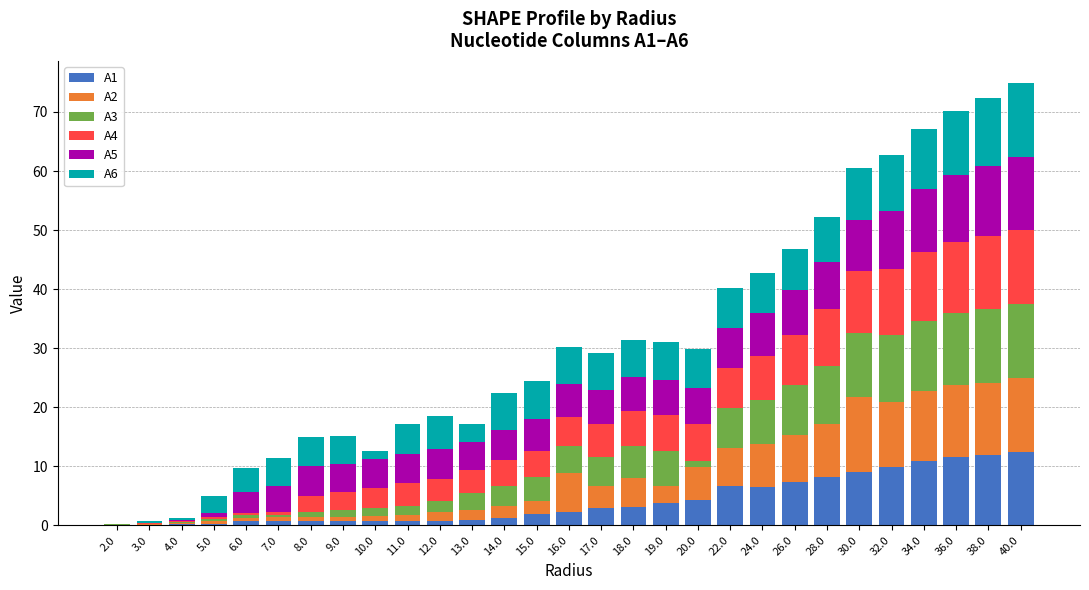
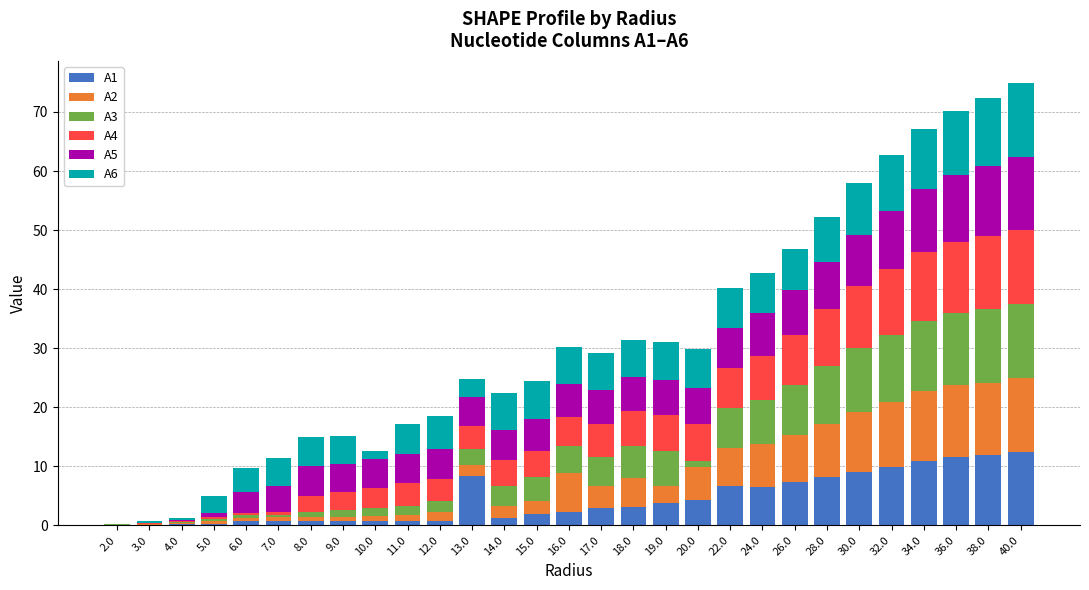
  {
    "A1": {
      "6.0": 1,
      "7.0": 1,
      "8.0": 1,
      "9.0": 1,
      "10.0": 1,
      "11.0": 1,
      "12.0": 1,
-     "13.0": 1,
+     "13.0": 8,
      "14.0": 1,
      "15.0": 2,
      "16.0": 2,
      "17.0": 3,
      "18.0": 3,
      "19.0": 4,
      "20.0": 4,
      "22.0": 7,
      "24.0": 6,
      "26.0": 7,
      "28.0": 8,
      "30.0": 9,
      "32.0": 10,
      "34.0": 11,
      "36.0": 12,
      "38.0": 12,
      "40.0": 12
    },
    "A2": {
      "5.0": 0,
      "6.0": 1,
      "7.0": 1,
      "8.0": 1,
      "9.0": 1,
      "10.0": 1,
      "11.0": 1,
      "12.0": 1,
      "13.0": 2,
      "14.0": 2,
      "15.0": 2,
      "16.0": 7,
      "17.0": 4,
      "18.0": 5,
      "19.0": 3,
      "20.0": 6,
      "22.0": 6,
      "24.0": 7,
      "26.0": 8,
      "28.0": 9,
-     "30.0": 13,
+     "30.0": 10,
      "32.0": 11,
      "34.0": 12,
      "36.0": 12,
      "38.0": 12,
      "40.0": 12
    },
    "A3": {
      "6.0": 0,
      "7.0": 0,
      "8.0": 1,
      "9.0": 1,
      "10.0": 1,
      "11.0": 2,
      "12.0": 2,
      "13.0": 3,
      "14.0": 3,
      "15.0": 4,
      "16.0": 5,
      "17.0": 5,
      "18.0": 5,
      "19.0": 6,
      "20.0": 1,
      "22.0": 7,
      "24.0": 8,
      "26.0": 9,
      "28.0": 10,
      "30.0": 11,
      "32.0": 11,
      "34.0": 12,
      "36.0": 12,
      "38.0": 12,
      "40.0": 12
    },
    "A4": {
      "6.0": 0,
      "7.0": 1,
      "8.0": 3,
      "9.0": 3,
      "10.0": 3,
      "11.0": 4,
      "12.0": 4,
      "13.0": 4,
      "14.0": 4,
      "15.0": 4,
      "16.0": 5,
      "17.0": 6,
      "18.0": 6,
      "19.0": 6,
      "20.0": 6,
      "22.0": 7,
      "24.0": 7,
      "26.0": 8,
      "28.0": 10,
      "30.0": 10,
      "32.0": 11,
      "34.0": 12,
      "36.0": 12,
      "38.0": 12,
      "40.0": 12
    },
    "A5": {
      "5.0": 1,
      "6.0": 4,
      "7.0": 4,
      "8.0": 5,
      "9.0": 5,
      "10.0": 5,
      "11.0": 5,
      "12.0": 5,
      "13.0": 5,
      "14.0": 5,
      "15.0": 5,
      "16.0": 6,
      "17.0": 6,
      "18.0": 6,
      "19.0": 6,
      "20.0": 6,
      "22.0": 7,
      "24.0": 7,
      "26.0": 8,
      "28.0": 8,
      "30.0": 9,
      "32.0": 10,
      "34.0": 11,
      "36.0": 11,
      "38.0": 12,
      "40.0": 12
    },
    "A6": {
      "5.0": 3,
      "6.0": 4,
      "7.0": 5,
      "8.0": 5,
      "9.0": 5,
      "10.0": 1,
      "11.0": 5,
      "12.0": 6,
      "13.0": 3,
      "14.0": 6,
      "15.0": 6,
      "16.0": 6,
      "17.0": 6,
      "18.0": 6,
      "19.0": 6,
      "20.0": 7,
      "22.0": 7,
      "24.0": 7,
      "26.0": 7,
      "28.0": 8,
      "30.0": 9,
      "32.0": 9,
      "34.0": 10,
      "36.0": 11,
      "38.0": 11,
      "40.0": 12
    }
  }
